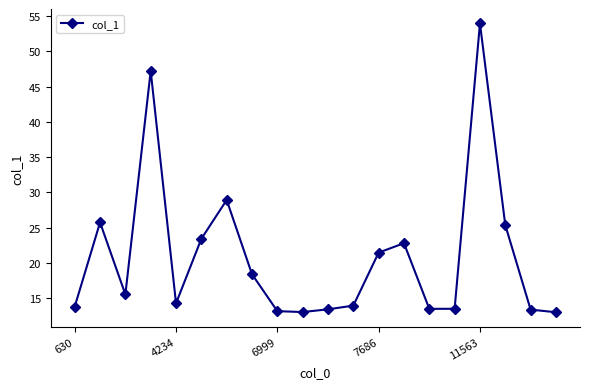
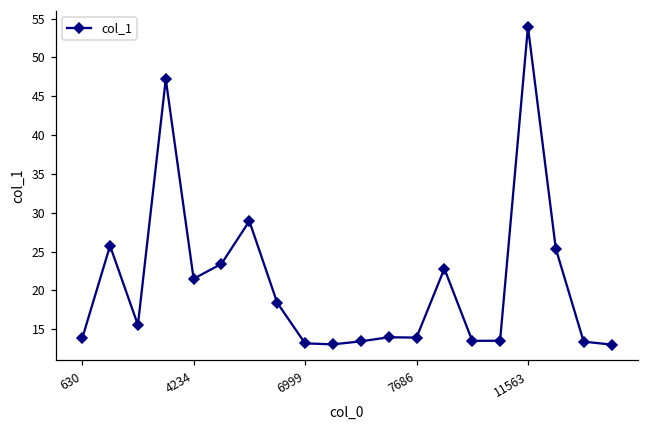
  {
    "630": 14,
-   "4234": 14,
+   "4234": 22,
    "6999": 13,
-   "7686": 21,
+   "7686": 14,
    "11563": 54
  }
